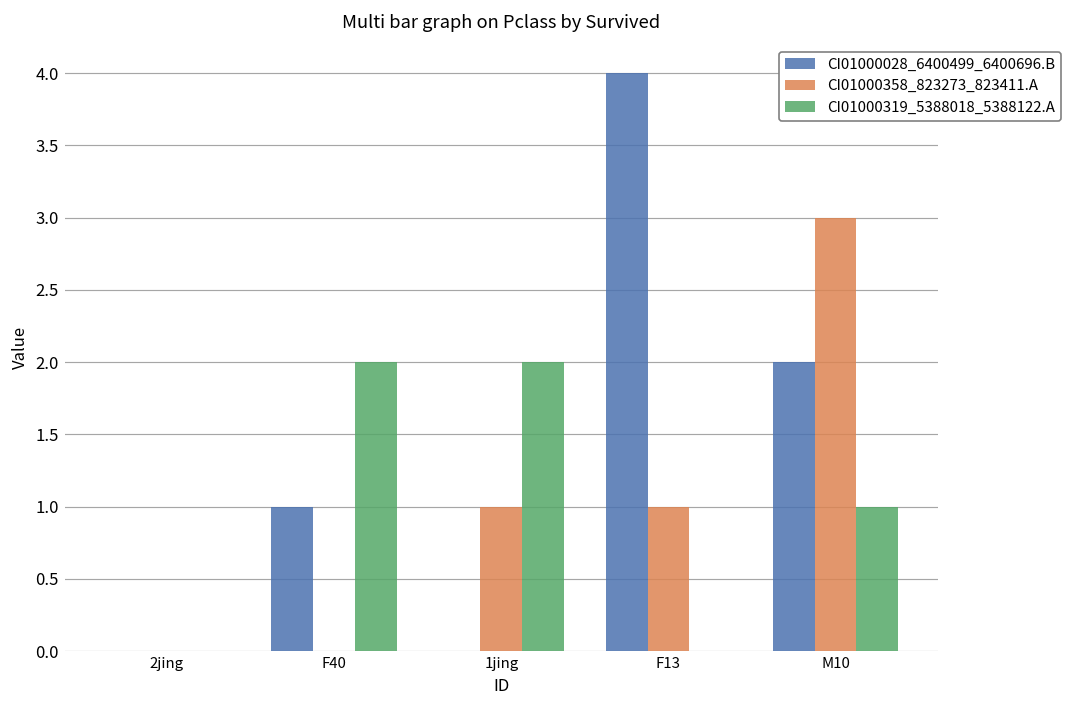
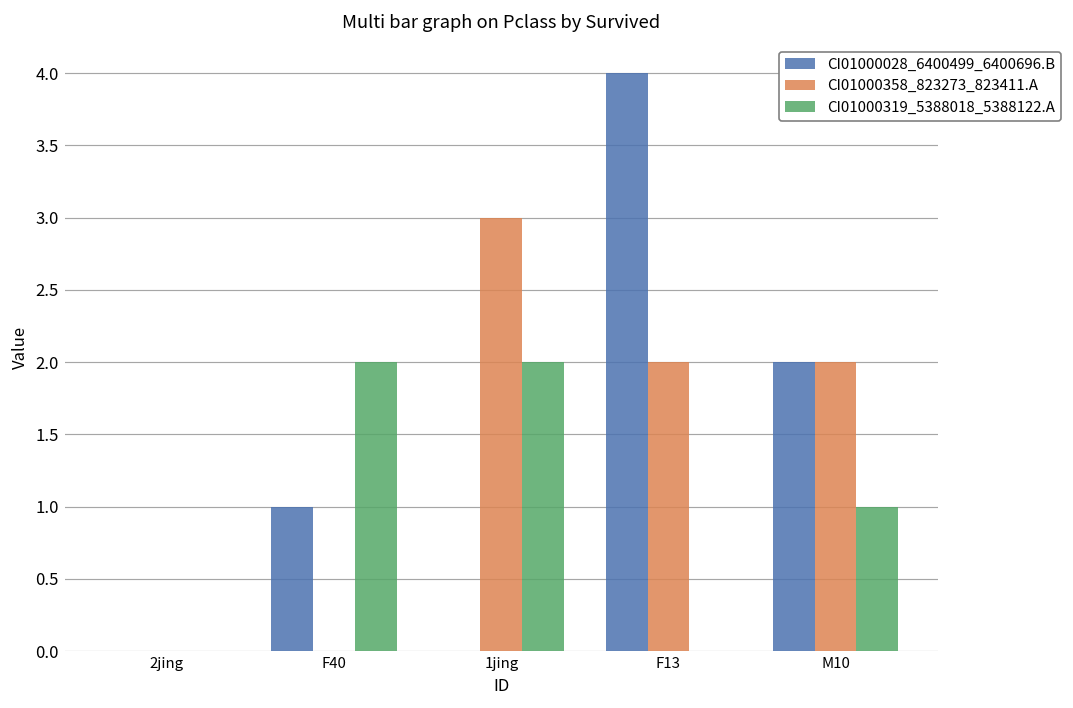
  {
    "CI01000028_6400499_6400696.B": {
      "2jing": 0,
      "F40": 1,
      "1jing": 0,
      "F13": 4,
      "M10": 2
    },
    "CI01000358_823273_823411.A": {
      "2jing": 0,
      "F40": 0,
-     "1jing": 1,
-     "F13": 1,
-     "M10": 3
+     "1jing": 3,
+     "F13": 2,
+     "M10": 2
    },
    "CI01000319_5388018_5388122.A": {
      "2jing": 0,
      "F40": 2,
      "1jing": 2,
      "F13": 0,
      "M10": 1
    }
  }
